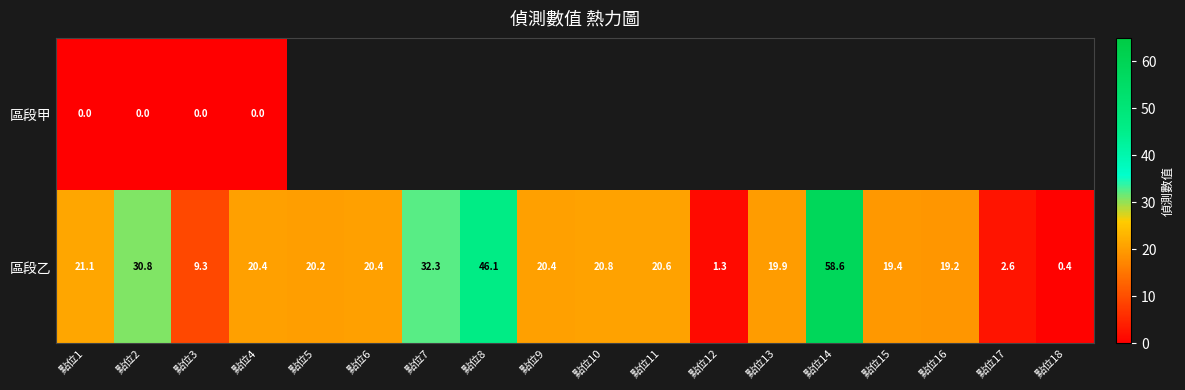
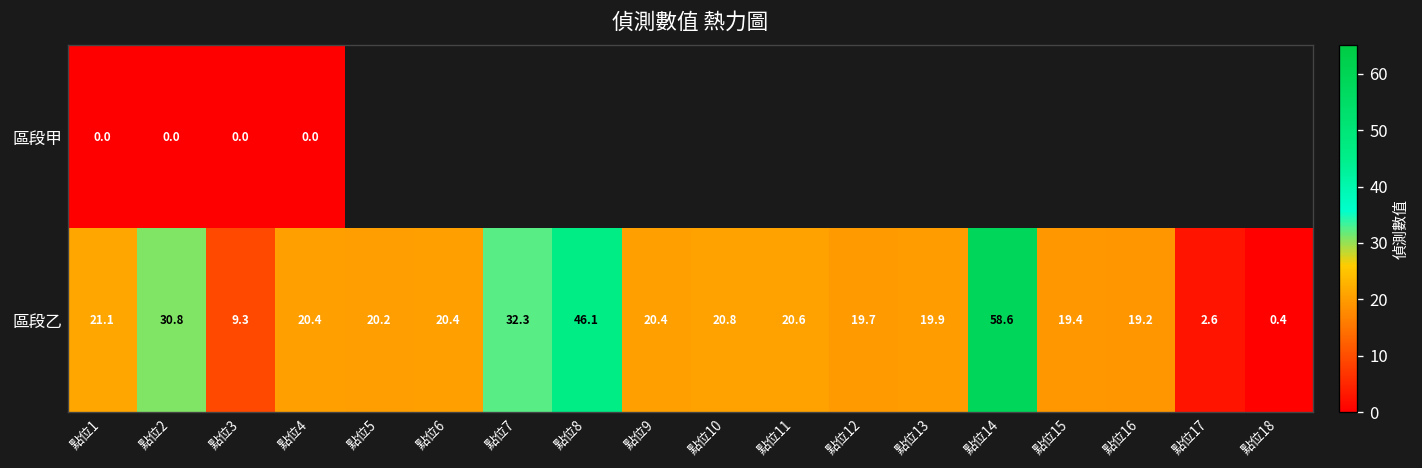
  {
    "區段甲": {
      "點位1": 0.0,
      "點位2": 0.0,
      "點位3": 0.0,
      "點位4": 0.0
    },
    "區段乙": {
      "點位1": 21.1,
      "點位2": 30.8,
      "點位3": 9.3,
      "點位4": 20.4,
      "點位5": 20.2,
      "點位6": 20.4,
      "點位7": 32.3,
      "點位8": 46.1,
      "點位9": 20.4,
      "點位10": 20.8,
      "點位11": 20.6,
-     "點位12": 1.3,
+     "點位12": 19.7,
      "點位13": 19.9,
      "點位14": 58.6,
      "點位15": 19.4,
      "點位16": 19.2,
      "點位17": 2.6,
      "點位18": 0.4
    }
  }
